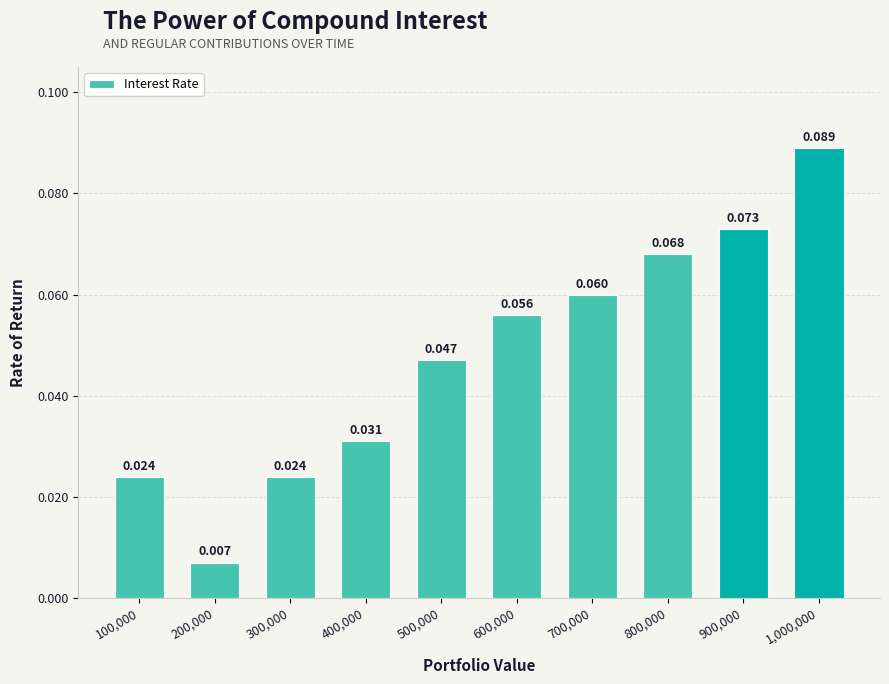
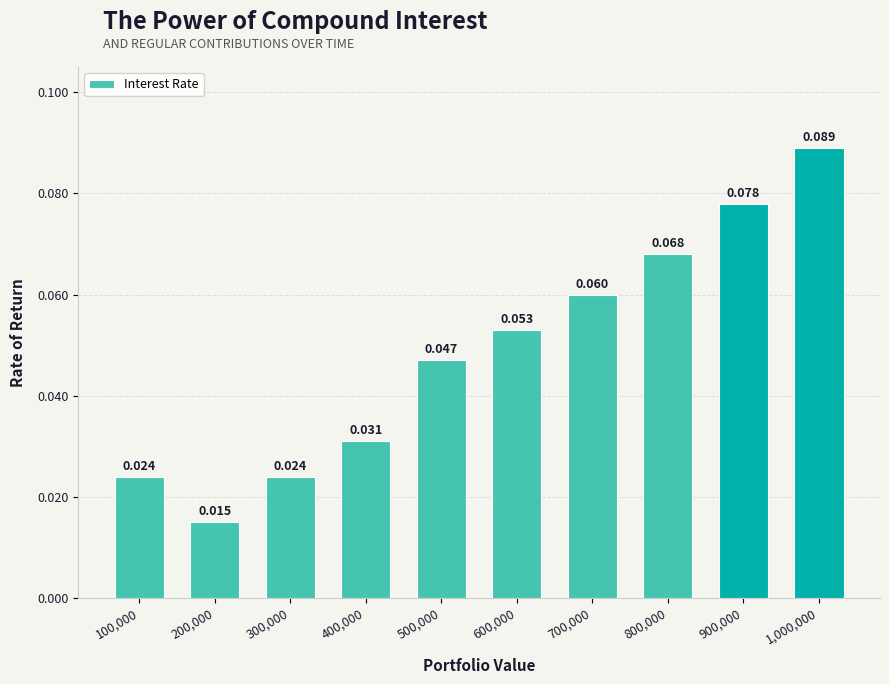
  {
    "100,000": 0.024,
-   "200,000": 0.007,
+   "200,000": 0.015,
    "300,000": 0.024,
    "400,000": 0.031,
    "500,000": 0.047,
-   "600,000": 0.056,
+   "600,000": 0.053,
    "700,000": 0.060,
    "800,000": 0.068,
-   "900,000": 0.073,
+   "900,000": 0.078,
    "1,000,000": 0.089
  }
